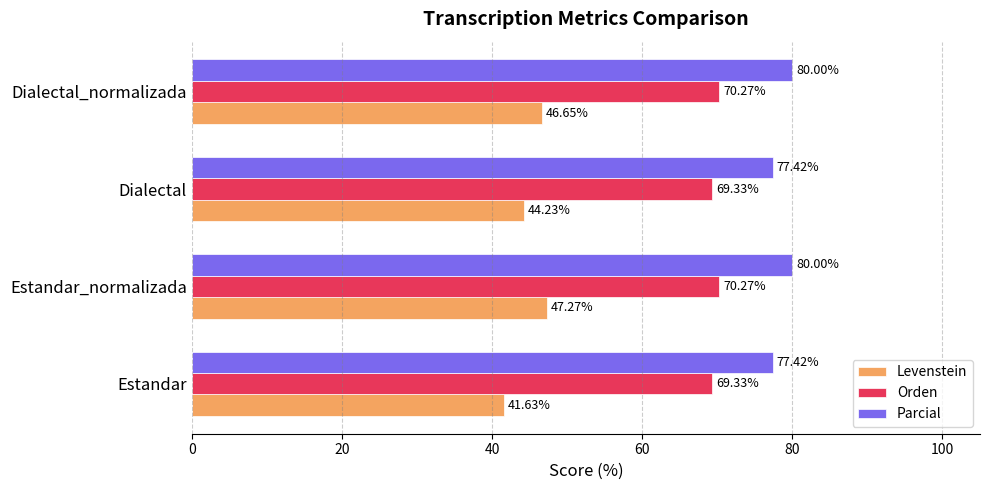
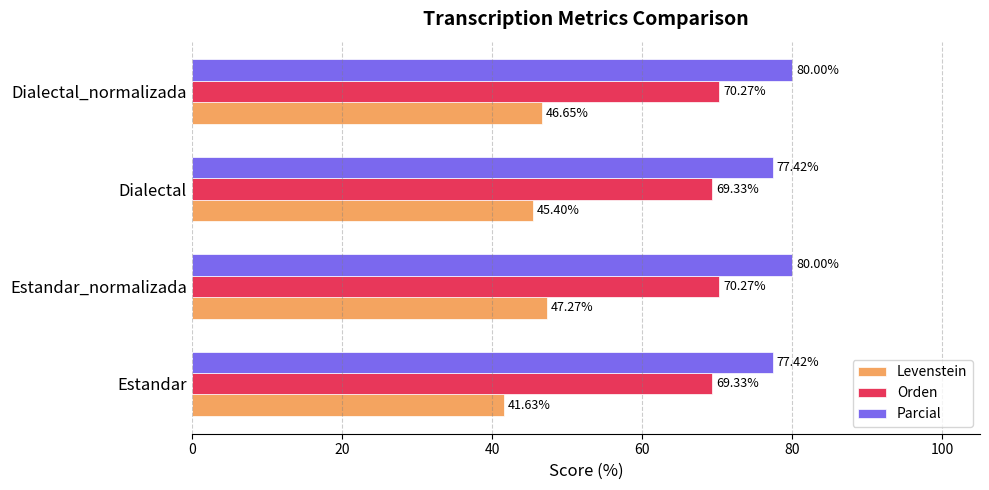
  {
    "Levenstein": {
      "Dialectal_normalizada": "46.65%",
-     "Dialectal": "44.23%",
+     "Dialectal": "45.40%",
      "Estandar_normalizada": "47.27%",
      "Estandar": "41.63%"
    },
    "Orden": {
      "Dialectal_normalizada": "70.27%",
      "Dialectal": "69.33%",
      "Estandar_normalizada": "70.27%",
      "Estandar": "69.33%"
    },
    "Parcial": {
      "Dialectal_normalizada": "80.00%",
      "Dialectal": "77.42%",
      "Estandar_normalizada": "80.00%",
      "Estandar": "77.42%"
    }
  }
